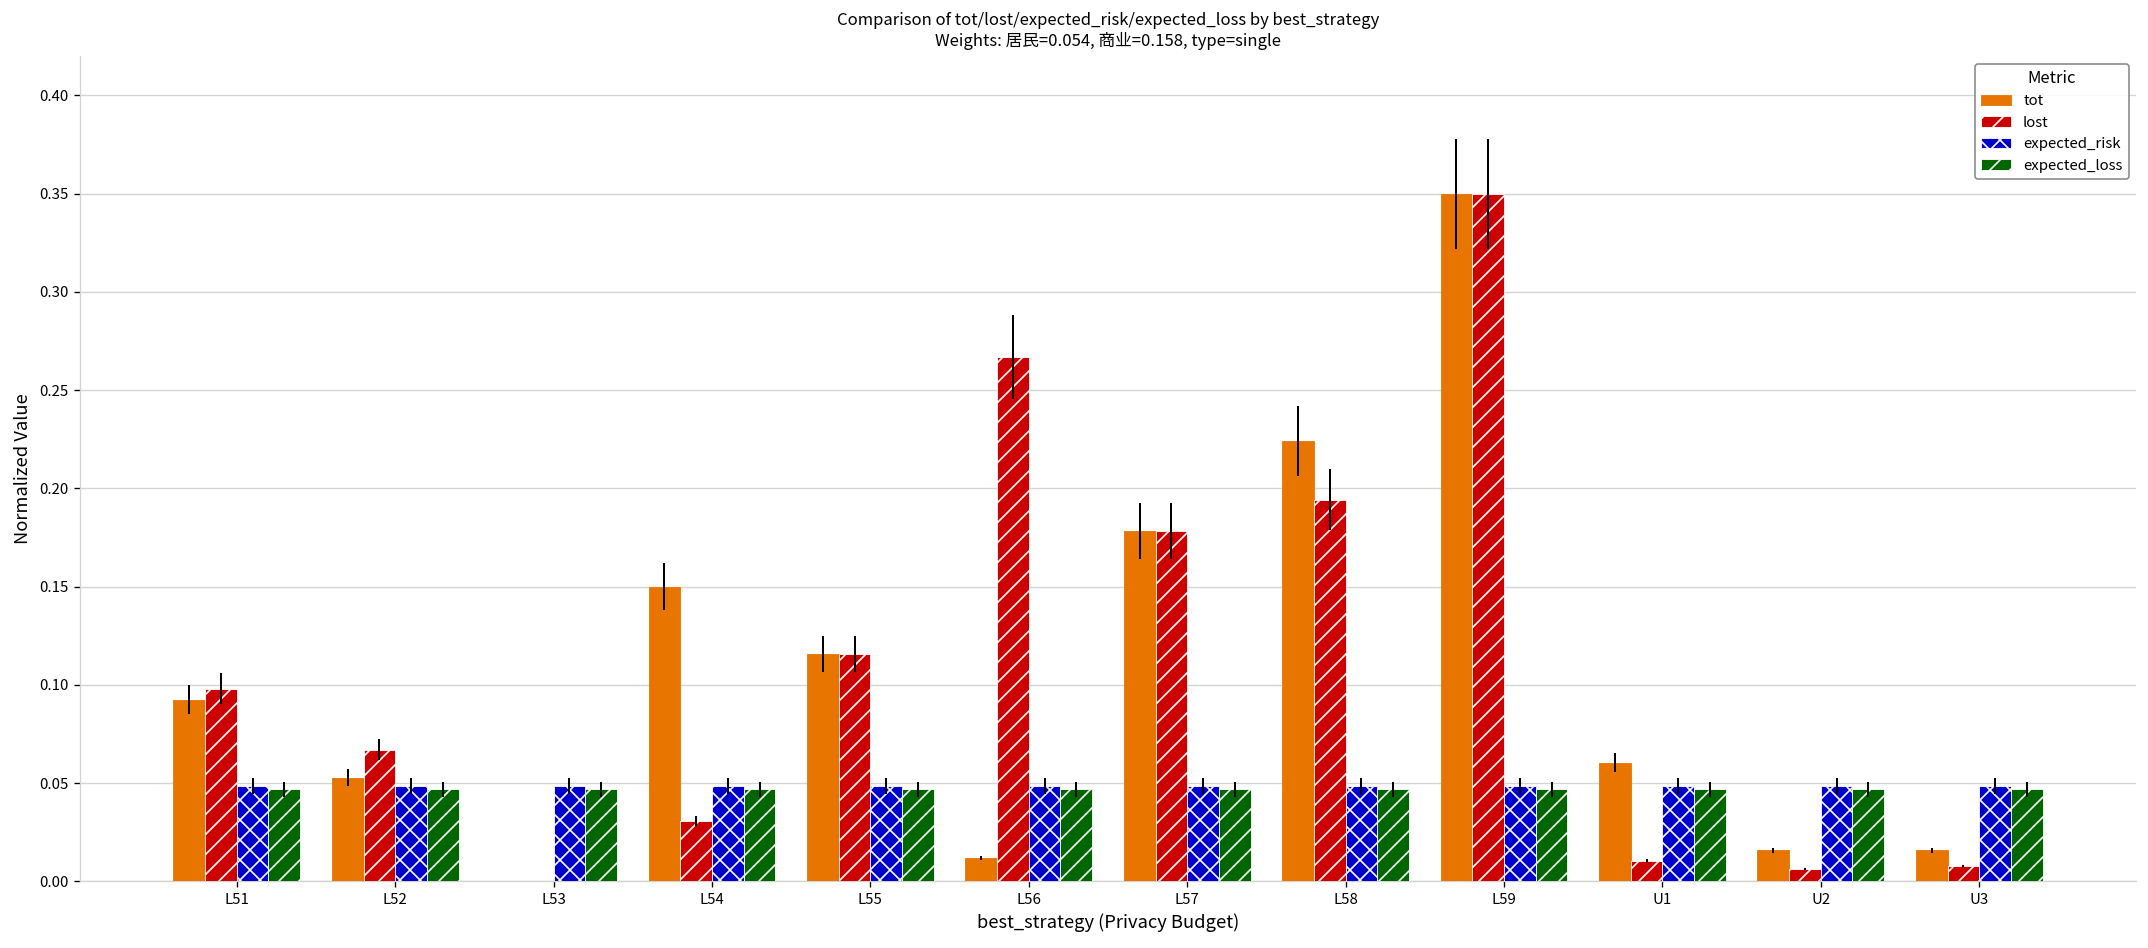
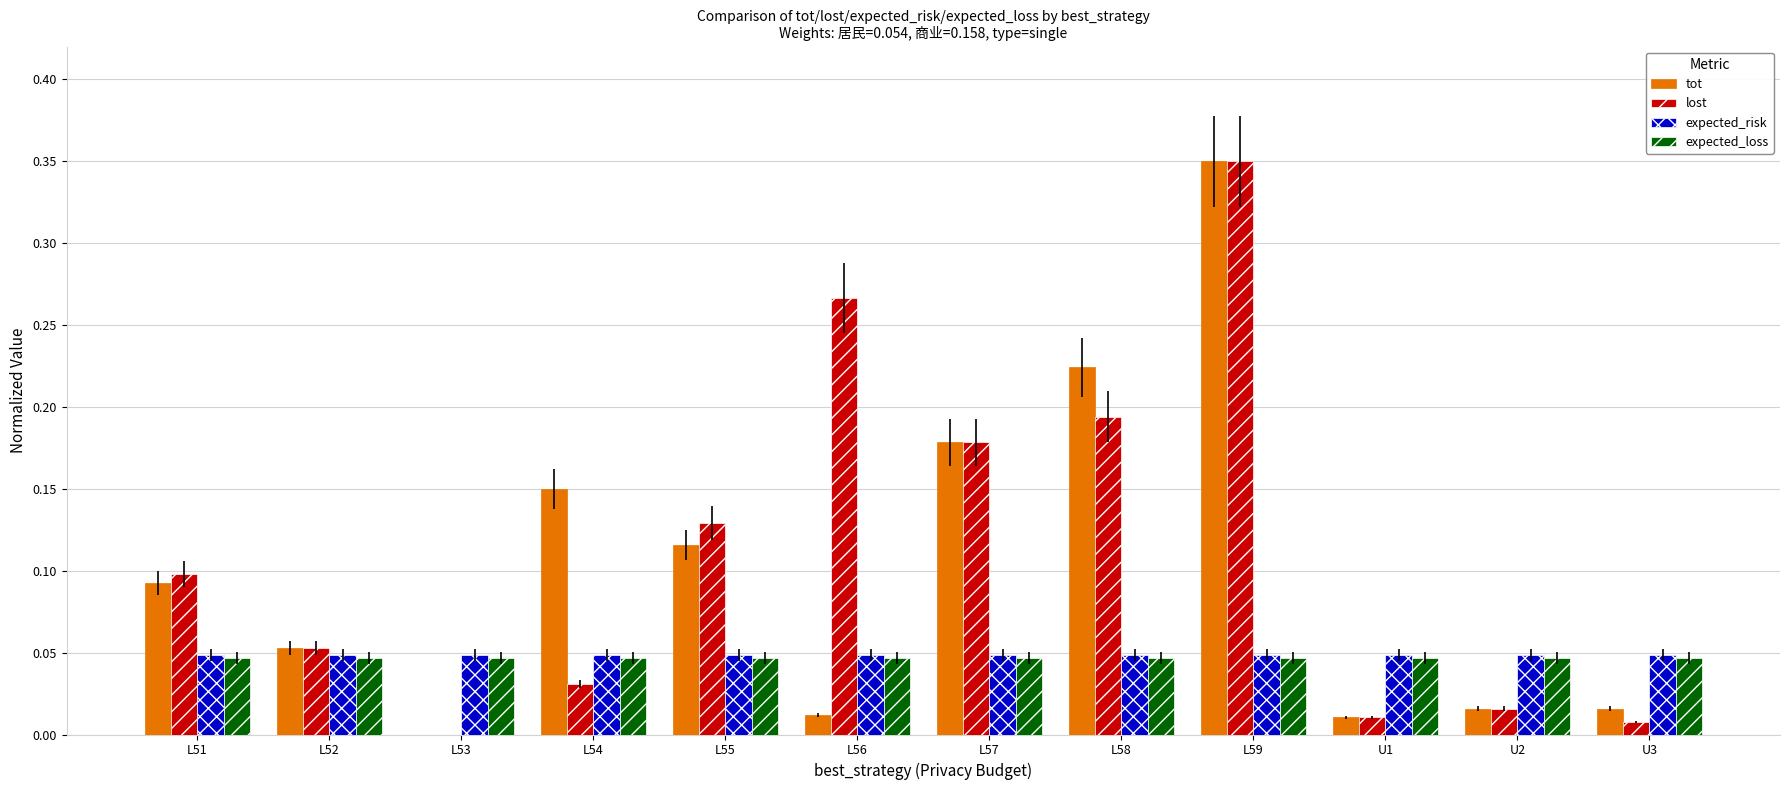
  {
    "tot": {
      "L51": 0.092,
      "L52": 0.053,
      "L53": 0.000,
      "L54": 0.150,
      "L55": 0.116,
      "L56": 0.012,
      "L57": 0.178,
      "L58": 0.224,
      "L59": 0.350,
-     "U1": 0.060,
+     "U1": 0.011,
      "U2": 0.016,
      "U3": 0.016
    },
    "lost": {
      "L51": 0.098,
-     "L52": 0.067,
+     "L52": 0.053,
      "L53": 0.000,
      "L54": 0.031,
-     "L55": 0.116,
+     "L55": 0.129,
      "L56": 0.267,
      "L57": 0.178,
      "L58": 0.194,
      "L59": 0.350,
      "U1": 0.011,
-     "U2": 0.007,
+     "U2": 0.016,
      "U3": 0.008
    },
    "expected_risk": {
      "L51": 0.049,
      "L52": 0.049,
      "L53": 0.049,
      "L54": 0.049,
      "L55": 0.049,
      "L56": 0.049,
      "L57": 0.049,
      "L58": 0.049,
      "L59": 0.049,
      "U1": 0.049,
      "U2": 0.049,
      "U3": 0.049
    },
    "expected_loss": {
      "L51": 0.047,
      "L52": 0.047,
      "L53": 0.047,
      "L54": 0.047,
      "L55": 0.047,
      "L56": 0.047,
      "L57": 0.047,
      "L58": 0.047,
      "L59": 0.047,
      "U1": 0.047,
      "U2": 0.047,
      "U3": 0.047
    }
  }
